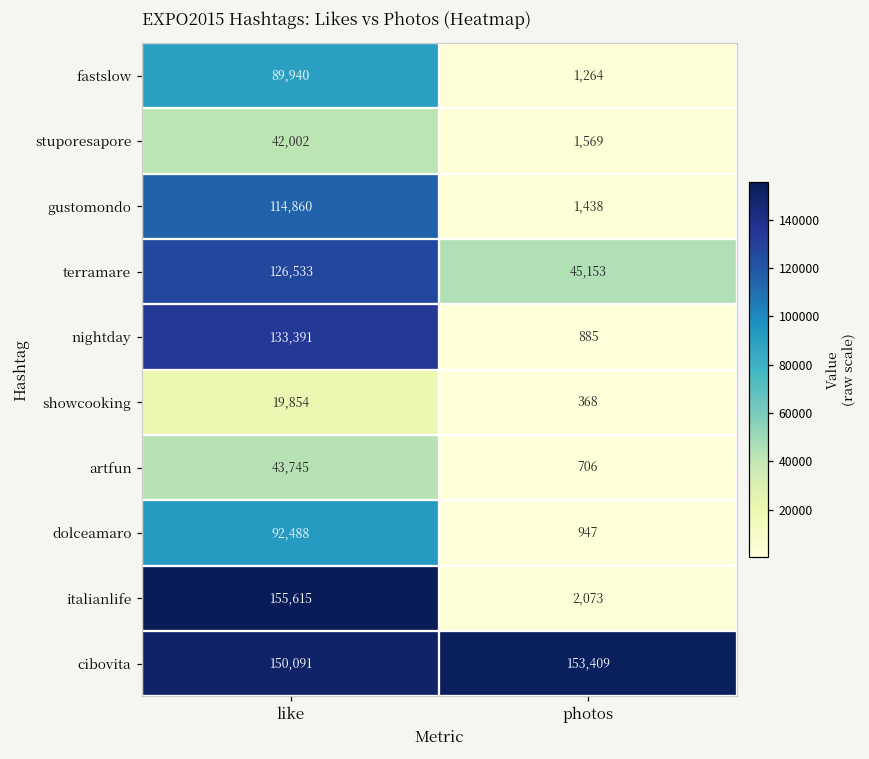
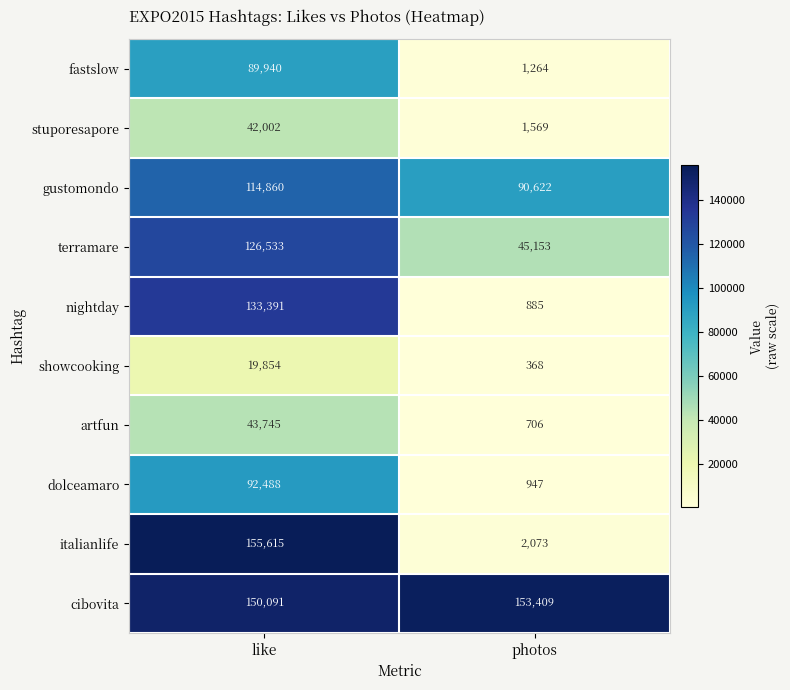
  {
    "fastslow": {
      "like": "89,940",
      "photos": "1,264"
    },
    "stuporesapore": {
      "like": "42,002",
      "photos": "1,569"
    },
    "gustomondo": {
      "like": "114,860",
-     "photos": "1,438"
+     "photos": "90,622"
    },
    "terramare": {
      "like": "126,533",
      "photos": "45,153"
    },
    "nightday": {
      "like": "133,391",
      "photos": "885"
    },
    "showcooking": {
      "like": "19,854",
      "photos": "368"
    },
    "artfun": {
      "like": "43,745",
      "photos": "706"
    },
    "dolceamaro": {
      "like": "92,488",
      "photos": "947"
    },
    "italianlife": {
      "like": "155,615",
      "photos": "2,073"
    },
    "cibovita": {
      "like": "150,091",
      "photos": "153,409"
    }
  }
